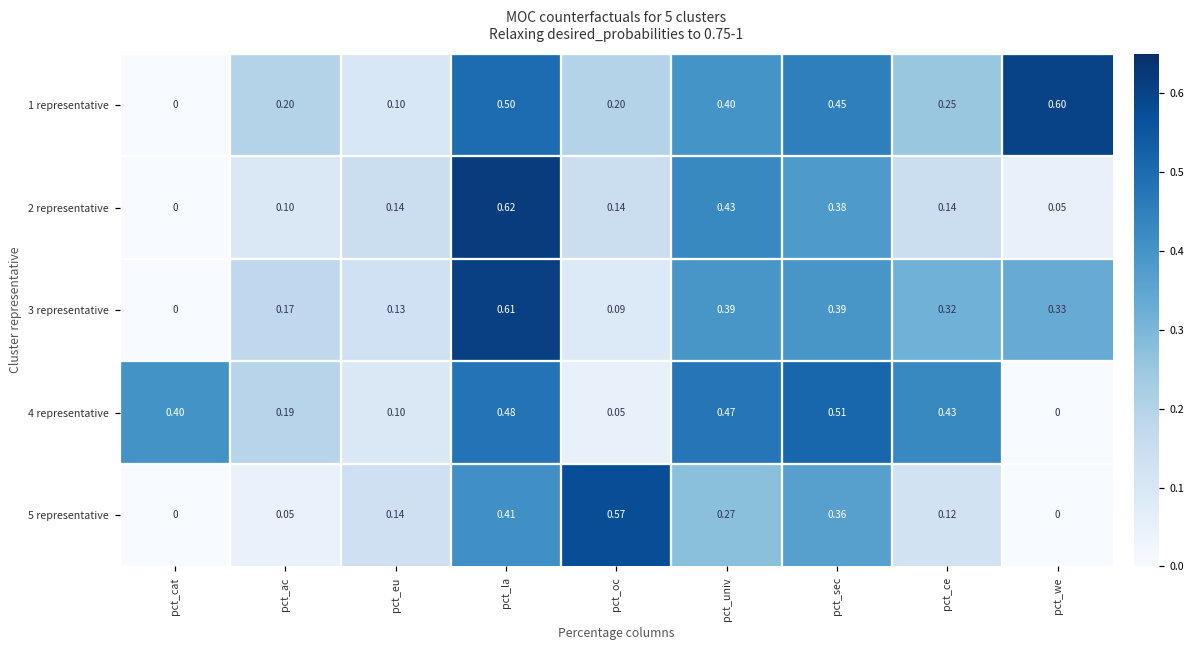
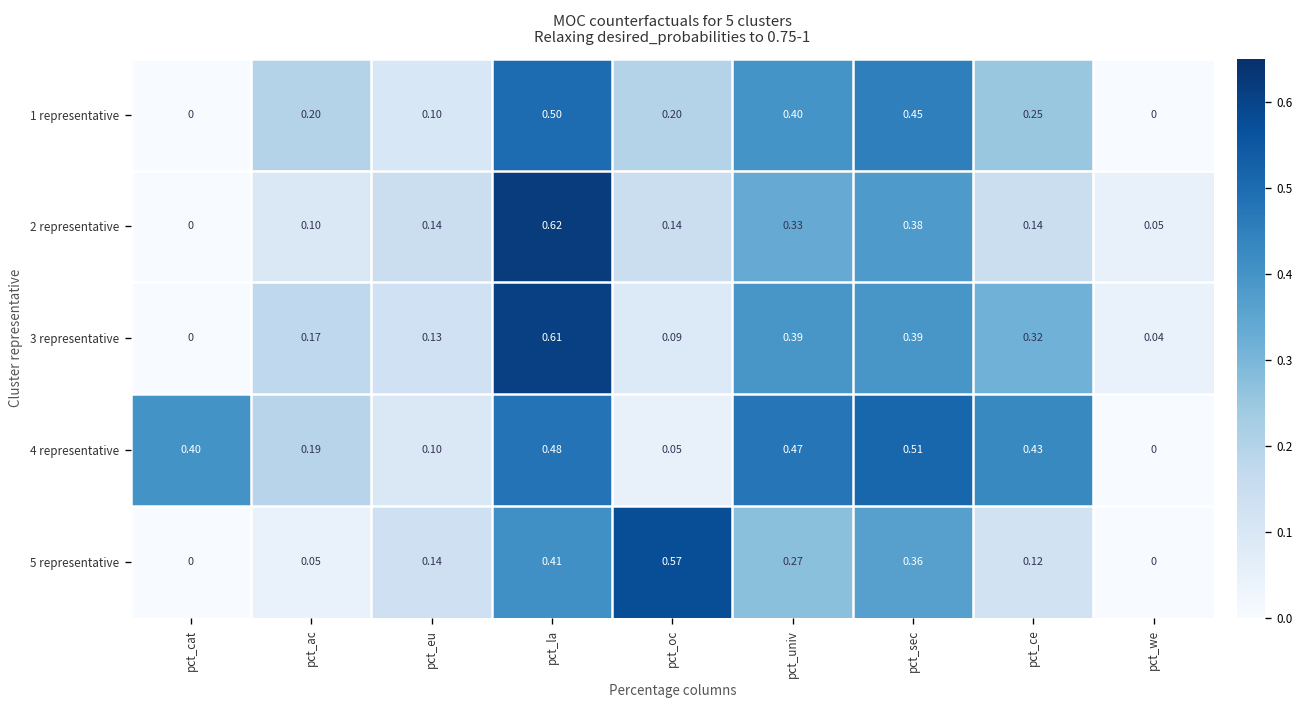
  {
    "1 representative": {
      "pct_cat": 0,
      "pct_ac": 0.20,
      "pct_eu": 0.10,
      "pct_la": 0.50,
      "pct_oc": 0.20,
      "pct_univ": 0.40,
      "pct_sec": 0.45,
      "pct_ce": 0.25,
-     "pct_we": 0.60
+     "pct_we": 0
    },
    "2 representative": {
      "pct_cat": 0,
      "pct_ac": 0.10,
      "pct_eu": 0.14,
      "pct_la": 0.62,
      "pct_oc": 0.14,
-     "pct_univ": 0.43,
+     "pct_univ": 0.33,
      "pct_sec": 0.38,
      "pct_ce": 0.14,
      "pct_we": 0.05
    },
    "3 representative": {
      "pct_cat": 0,
      "pct_ac": 0.17,
      "pct_eu": 0.13,
      "pct_la": 0.61,
      "pct_oc": 0.09,
      "pct_univ": 0.39,
      "pct_sec": 0.39,
      "pct_ce": 0.32,
-     "pct_we": 0.33
+     "pct_we": 0.04
    },
    "4 representative": {
      "pct_cat": 0.40,
      "pct_ac": 0.19,
      "pct_eu": 0.10,
      "pct_la": 0.48,
      "pct_oc": 0.05,
      "pct_univ": 0.47,
      "pct_sec": 0.51,
      "pct_ce": 0.43,
      "pct_we": 0
    },
    "5 representative": {
      "pct_cat": 0,
      "pct_ac": 0.05,
      "pct_eu": 0.14,
      "pct_la": 0.41,
      "pct_oc": 0.57,
      "pct_univ": 0.27,
      "pct_sec": 0.36,
      "pct_ce": 0.12,
      "pct_we": 0
    }
  }
